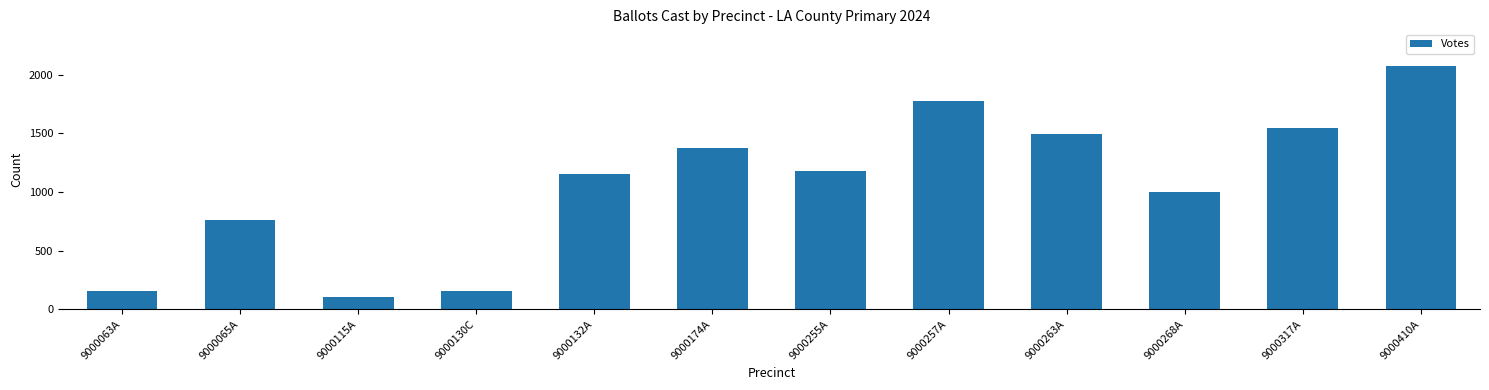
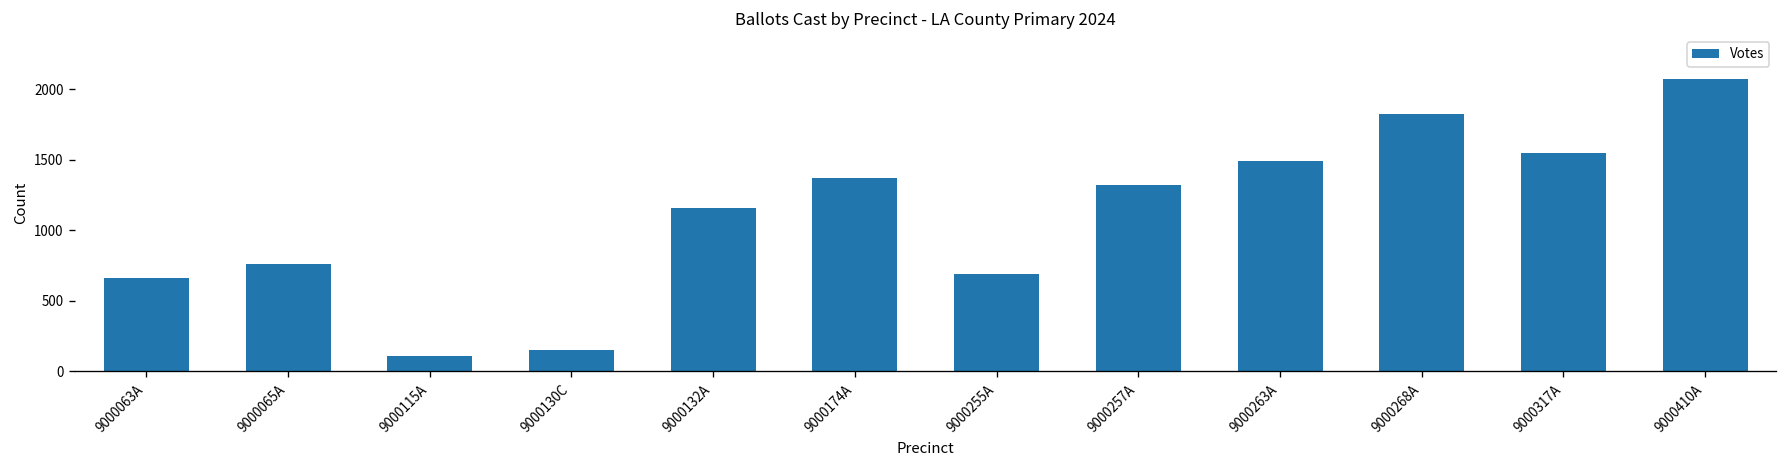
  {
-   "9000063A": 160,
+   "9000063A": 660,
    "9000065A": 760,
    "9000115A": 110,
    "9000130C": 150,
    "9000132A": 1160,
    "9000174A": 1370,
-   "9000255A": 1180,
-   "9000257A": 1770,
+   "9000255A": 690,
+   "9000257A": 1320,
    "9000263A": 1490,
-   "9000268A": 1000,
+   "9000268A": 1830,
    "9000317A": 1550,
    "9000410A": 2070
  }
